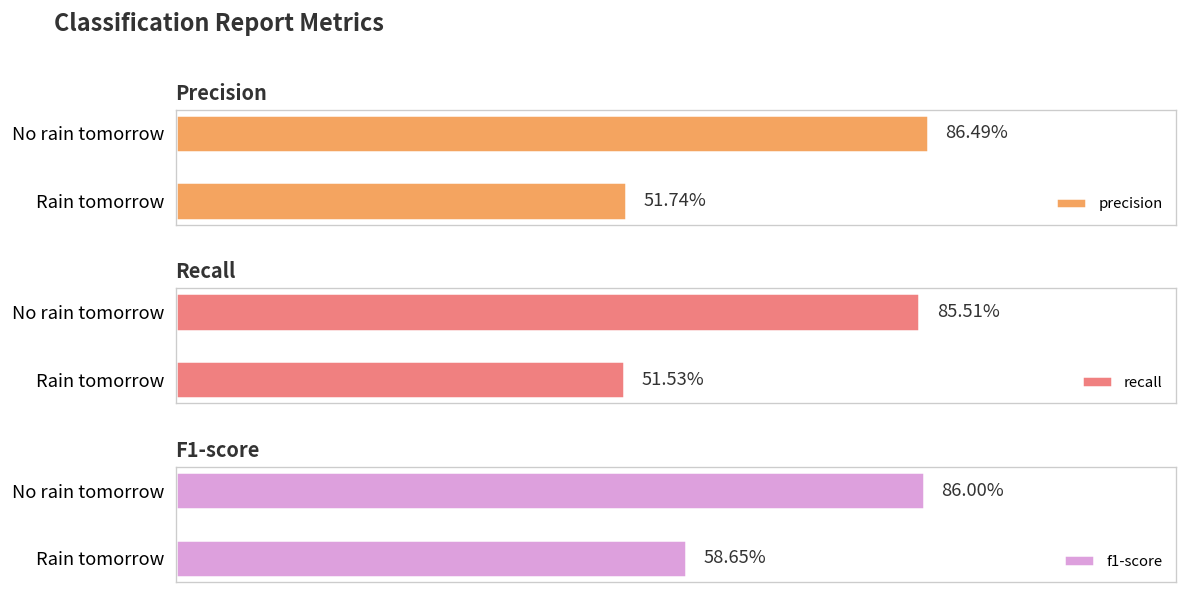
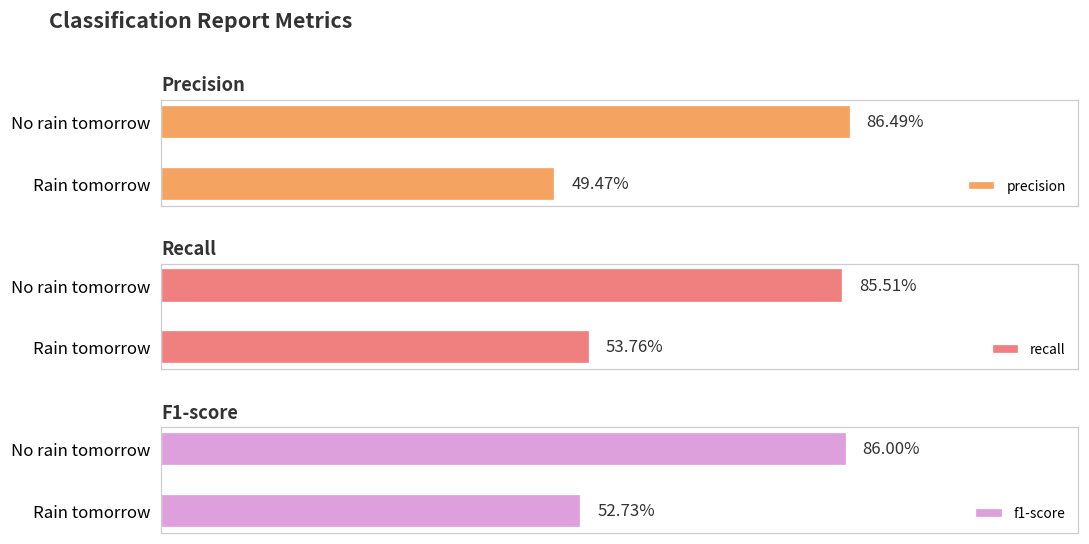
  {
    "Precision": {
      "No rain tomorrow": "86.49%",
-     "Rain tomorrow": "51.74%"
+     "Rain tomorrow": "49.47%"
    },
    "Recall": {
      "No rain tomorrow": "85.51%",
-     "Rain tomorrow": "51.53%"
+     "Rain tomorrow": "53.76%"
    },
    "F1-score": {
      "No rain tomorrow": "86.00%",
-     "Rain tomorrow": "58.65%"
+     "Rain tomorrow": "52.73%"
    }
  }
